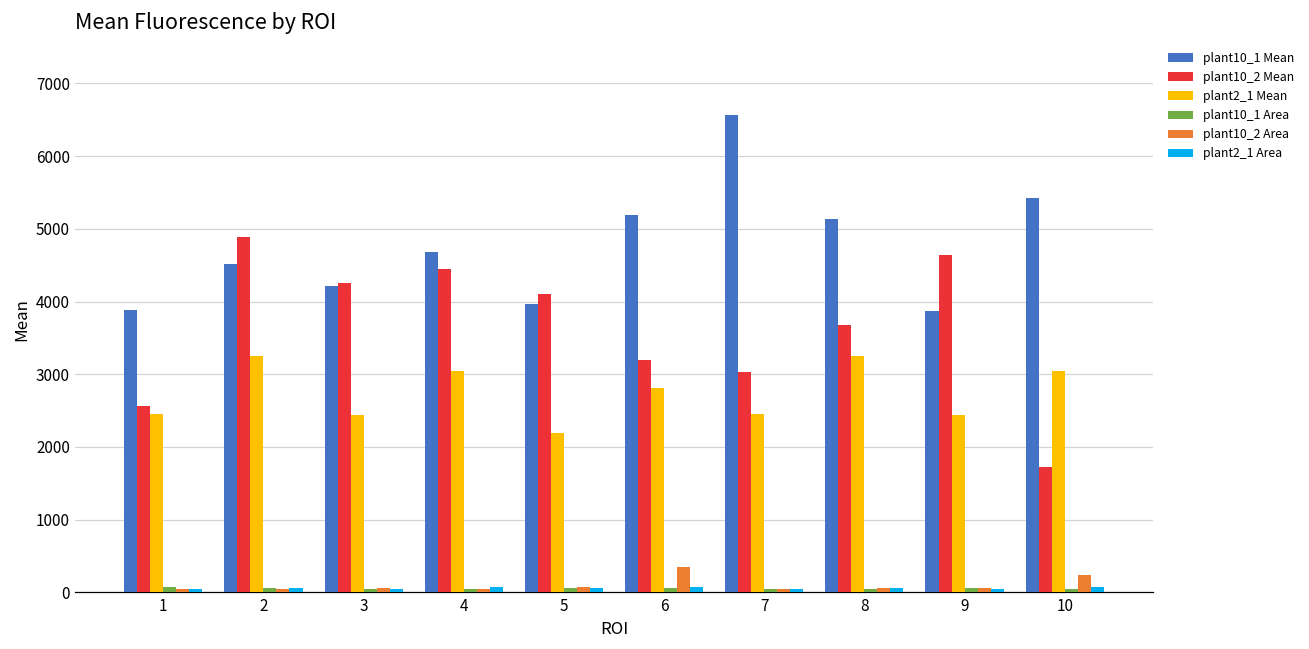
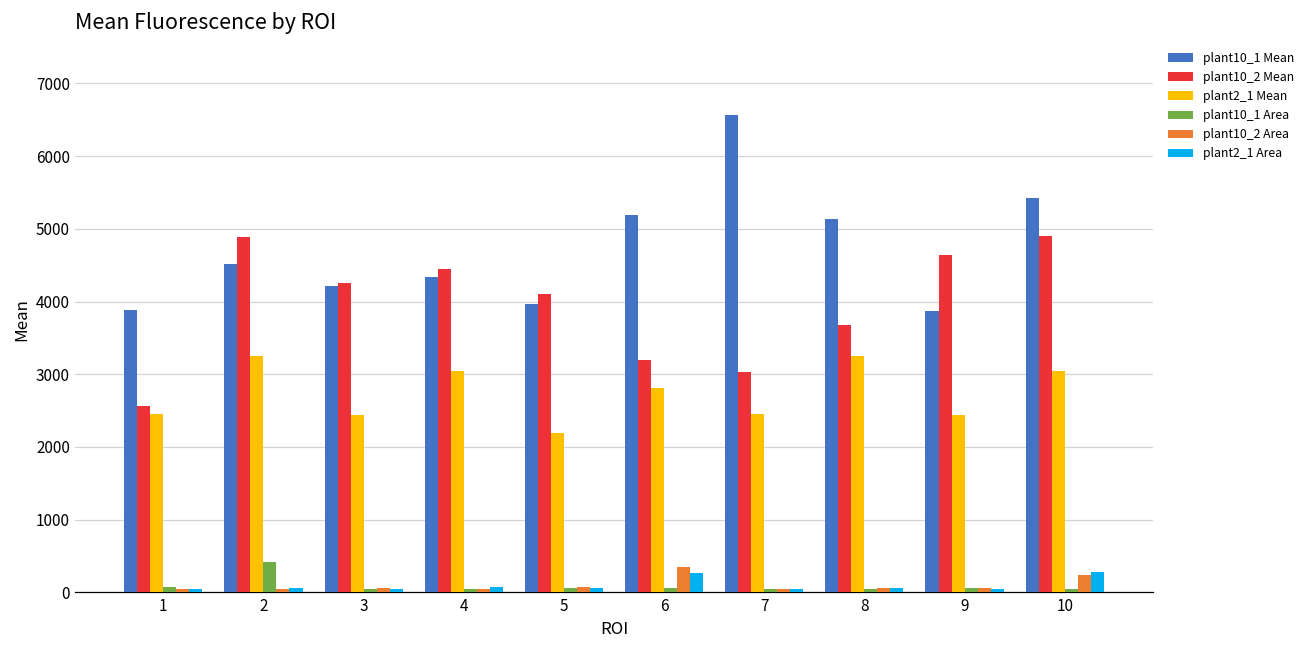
  {
    "plant10_1 Mean": {
      "1": 3900,
      "2": 4500,
      "3": 4200,
-     "4": 4700,
+     "4": 4300,
      "5": 4000,
      "6": 5200,
      "7": 6600,
      "8": 5100,
      "9": 3900,
      "10": 5400
    },
    "plant10_2 Mean": {
      "1": 2600,
      "2": 4900,
      "3": 4300,
      "4": 4400,
      "5": 4100,
      "6": 3200,
      "7": 3000,
      "8": 3700,
      "9": 4600,
-     "10": 1700
+     "10": 4900
    },
    "plant2_1 Mean": {
      "1": 2500,
      "2": 3200,
      "3": 2400,
      "4": 3000,
      "5": 2200,
      "6": 2800,
      "7": 2500,
      "8": 3200,
      "9": 2400,
      "10": 3000
    },
    "plant10_1 Area": {
      "1": 100,
-     "2": 100,
+     "2": 400,
      "3": 100,
      "4": 100,
      "5": 100,
      "6": 100,
      "7": 0,
      "8": 100,
      "9": 100,
      "10": 0
    },
    "plant10_2 Area": {
      "1": 0,
      "2": 100,
      "3": 100,
      "4": 0,
      "5": 100,
      "6": 400,
      "7": 0,
      "8": 100,
      "9": 100,
      "10": 200
    },
    "plant2_1 Area": {
      "1": 100,
      "2": 100,
      "3": 0,
      "4": 100,
      "5": 100,
-     "6": 100,
+     "6": 300,
      "7": 100,
      "8": 100,
      "9": 0,
-     "10": 100
+     "10": 300
    }
  }
